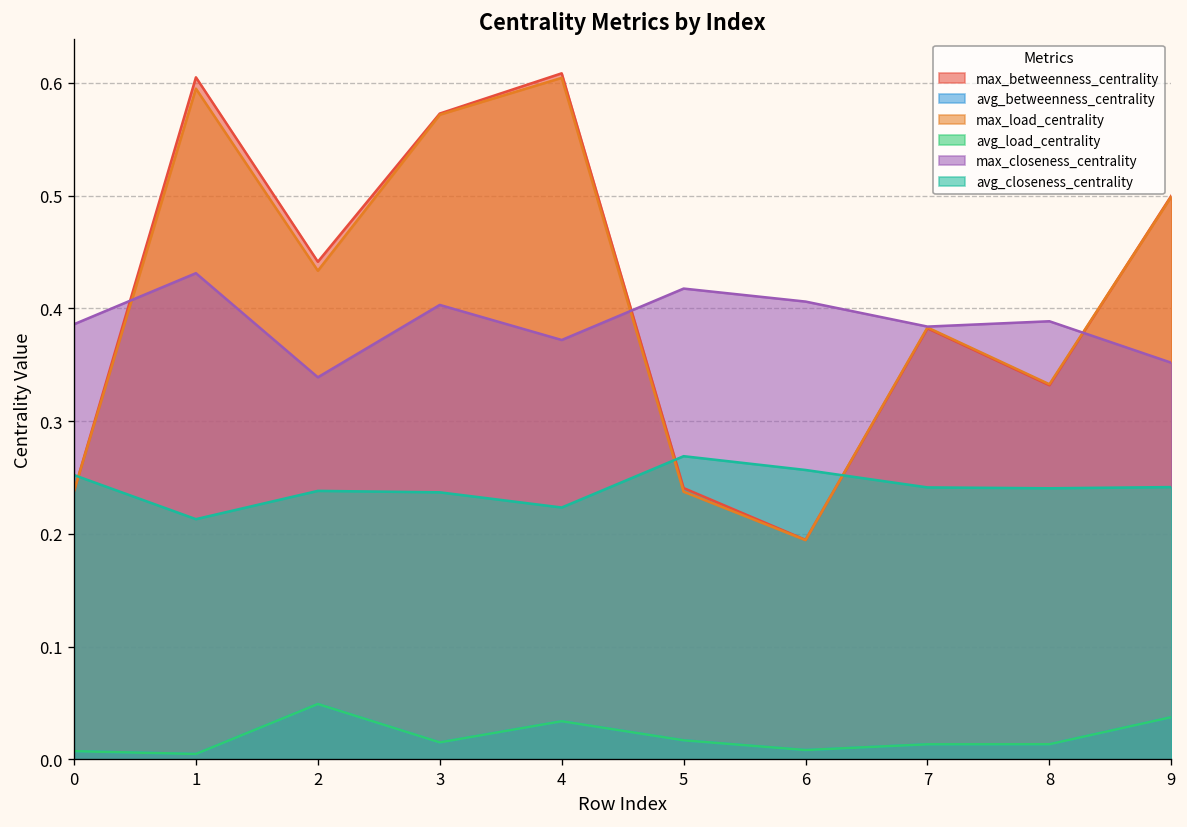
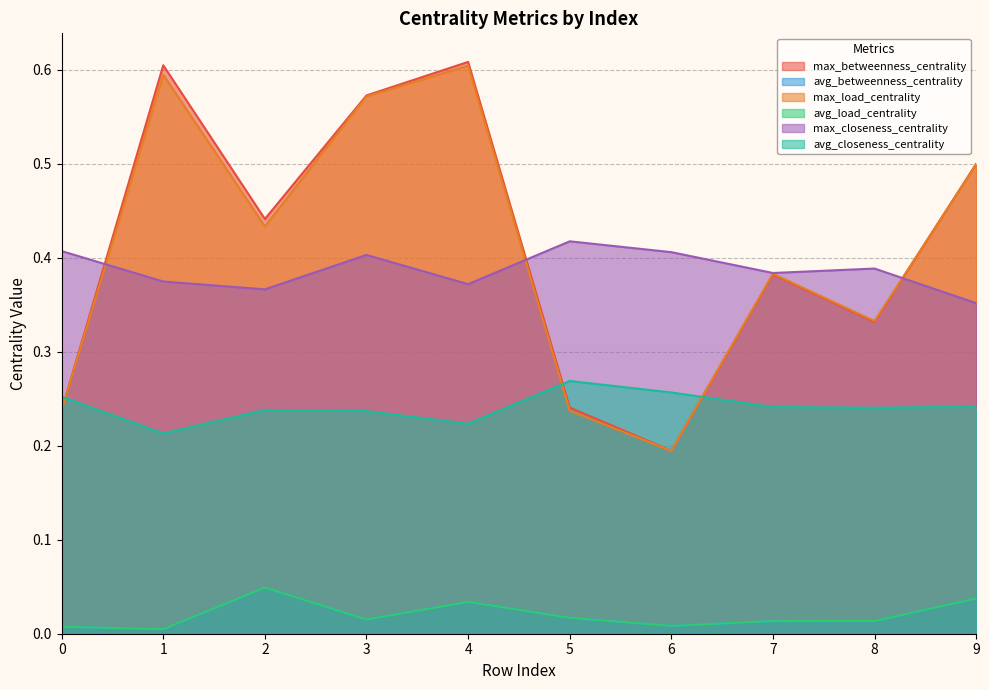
  {
    "max_closeness_centrality": {
-     "0": 0.39,
-     "1": 0.43,
-     "2": 0.34,
+     "0": 0.41,
+     "1": 0.37,
+     "2": 0.37,
      "3": 0.40,
      "4": 0.37,
      "5": 0.42,
      "6": 0.41,
      "8": 0.39,
      "9": 0.35
    }
  }
